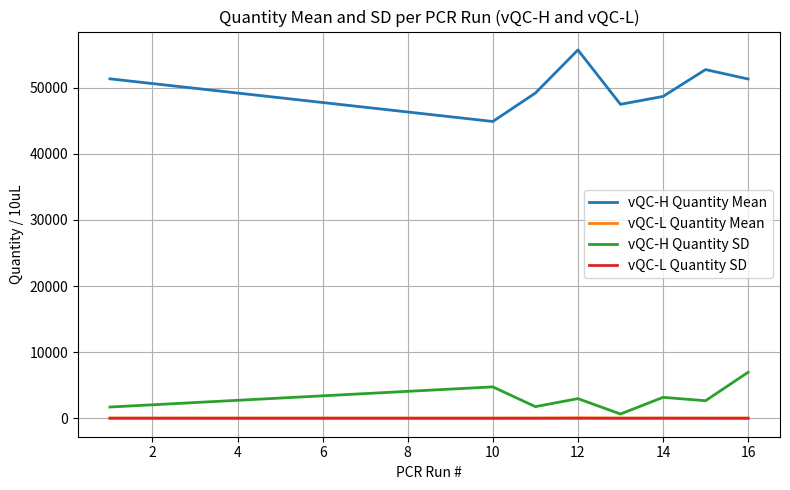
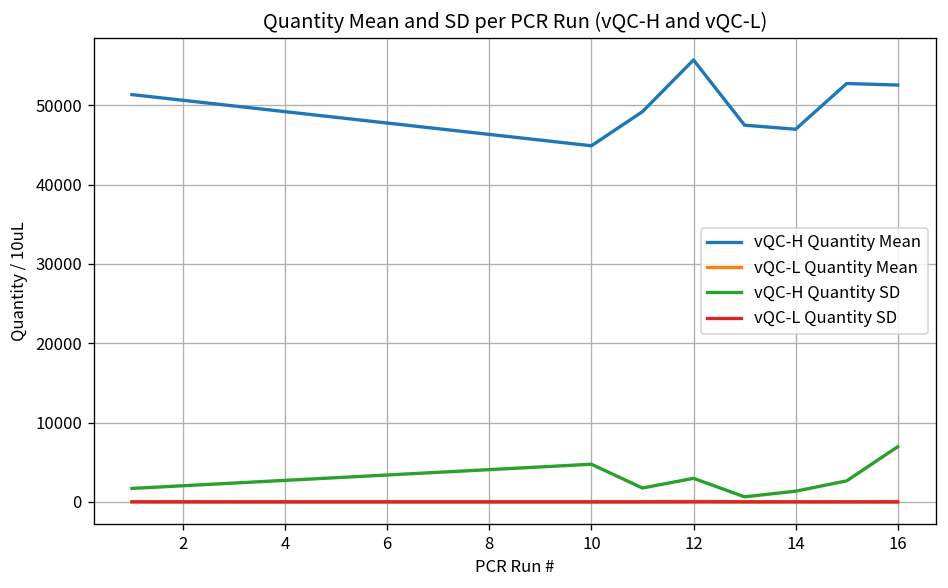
  {
    "vQC-H Quantity Mean": {
      "10": 45000,
      "12": 56000,
-     "14": 49000,
-     "16": 51000
+     "14": 47000,
+     "16": 53000
    },
    "vQC-L Quantity SD": {
      "10": 0,
      "12": 0,
      "14": 0,
      "16": 0
    },
    "vQC-H Quantity SD": {
      "10": 5000,
      "12": 3000,
-     "14": 3000,
+     "14": 1000,
      "16": 7000
    }
  }
